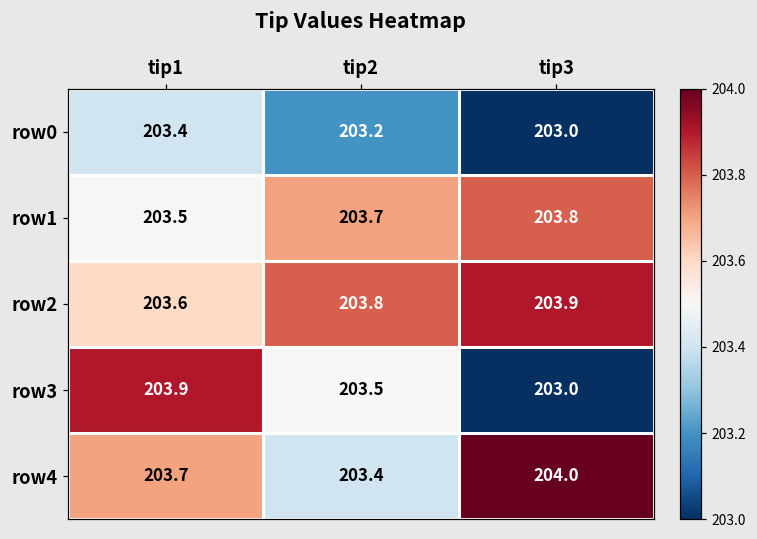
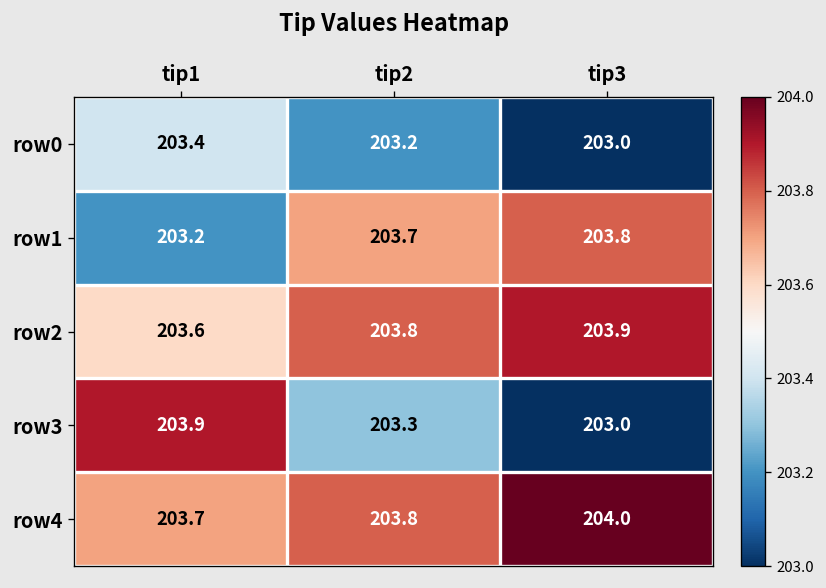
  {
    "row0": {
      "tip1": 203.4,
      "tip2": 203.2,
      "tip3": 203.0
    },
    "row1": {
-     "tip1": 203.5,
+     "tip1": 203.2,
      "tip2": 203.7,
      "tip3": 203.8
    },
    "row2": {
      "tip1": 203.6,
      "tip2": 203.8,
      "tip3": 203.9
    },
    "row3": {
      "tip1": 203.9,
-     "tip2": 203.5,
+     "tip2": 203.3,
      "tip3": 203.0
    },
    "row4": {
      "tip1": 203.7,
-     "tip2": 203.4,
+     "tip2": 203.8,
      "tip3": 204.0
    }
  }
